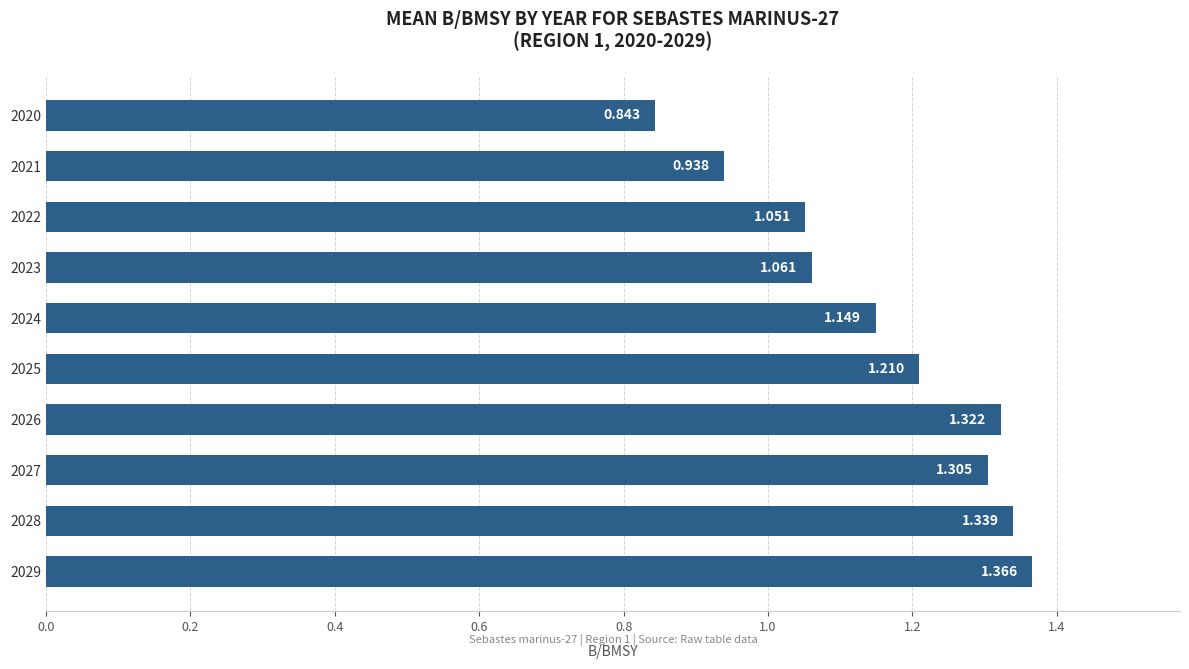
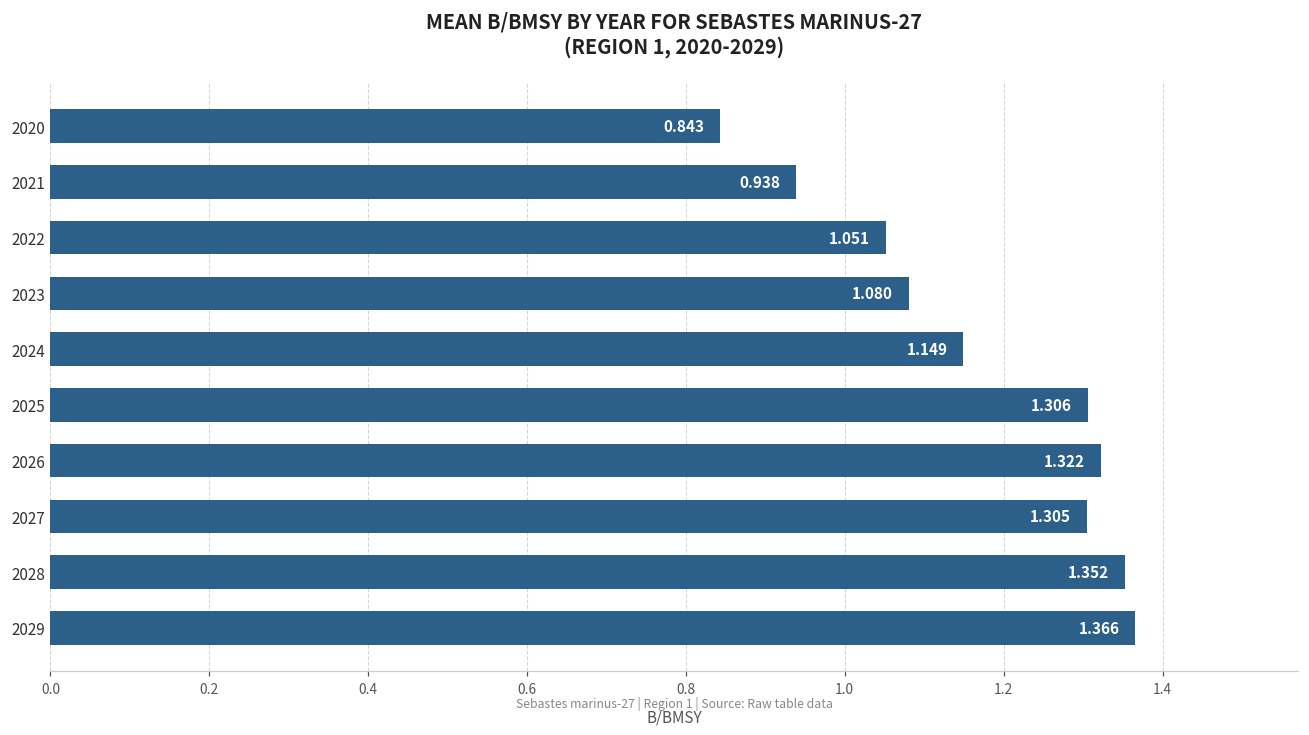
  {
    "2020": 0.843,
    "2021": 0.938,
    "2022": 1.051,
-   "2023": 1.061,
+   "2023": 1.080,
    "2024": 1.149,
-   "2025": 1.210,
+   "2025": 1.306,
    "2026": 1.322,
    "2027": 1.305,
-   "2028": 1.339,
+   "2028": 1.352,
    "2029": 1.366
  }
